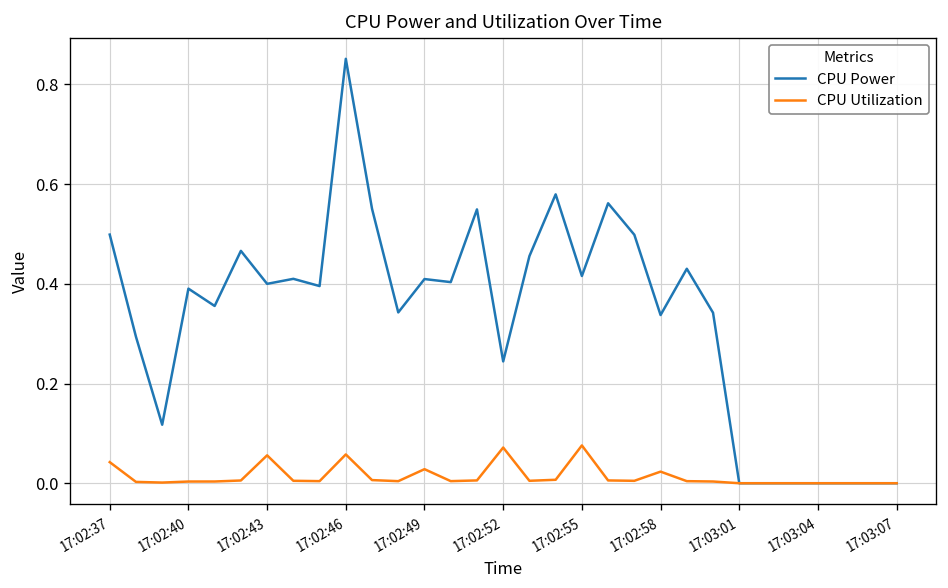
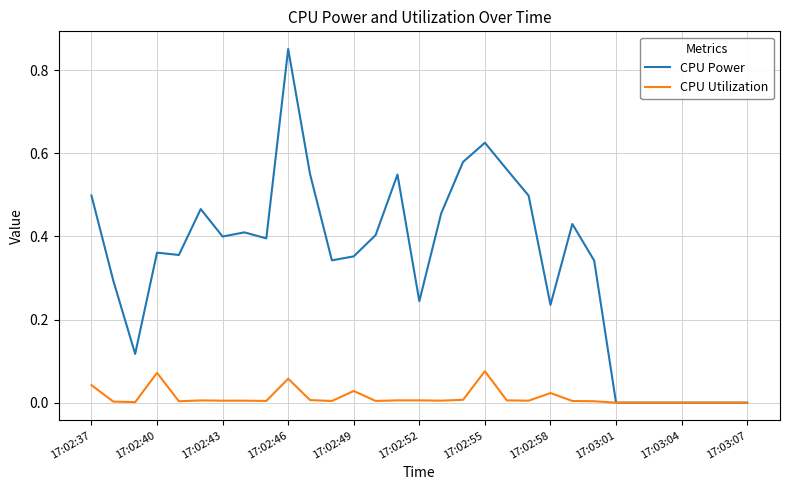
  {
    "CPU Power": {
      "17:02:37": 0.50,
-     "17:02:40": 0.39,
+     "17:02:40": 0.36,
      "17:02:43": 0.40,
      "17:02:46": 0.85,
-     "17:02:49": 0.41,
+     "17:02:49": 0.35,
      "17:02:52": 0.24,
-     "17:02:55": 0.42,
-     "17:02:58": 0.34
+     "17:02:55": 0.63,
+     "17:02:58": 0.24
    },
    "CPU Utilization": {
      "17:02:37": 0.04,
-     "17:02:40": 0.00,
-     "17:02:43": 0.06,
+     "17:02:40": 0.07,
+     "17:02:43": 0.00,
      "17:02:46": 0.06,
      "17:02:49": 0.03,
-     "17:02:52": 0.07,
+     "17:02:52": 0.01,
      "17:02:55": 0.08,
      "17:02:58": 0.02
    }
  }
